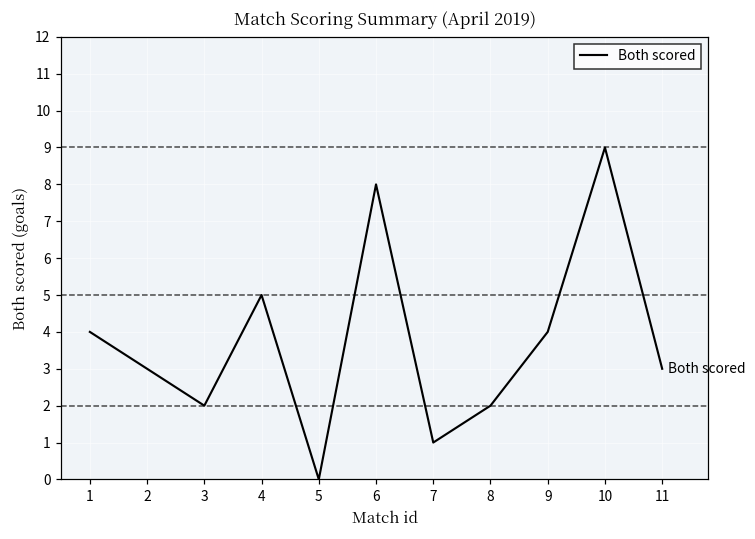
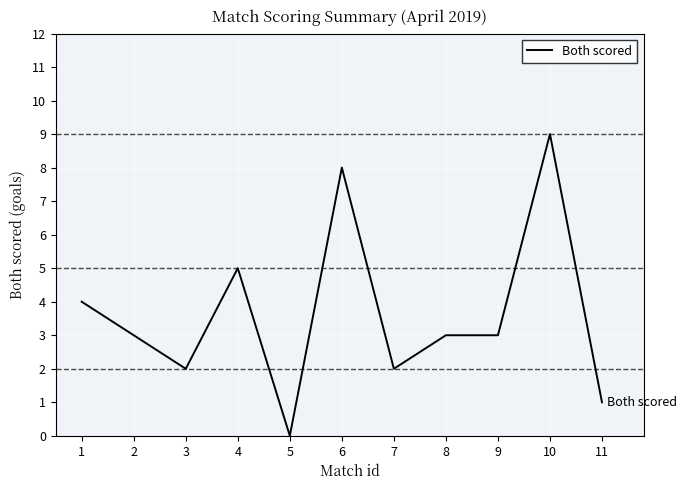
  {
    "1": 4,
    "2": 3,
    "3": 2,
    "4": 5,
    "5": 0,
    "6": 8,
-   "7": 1,
-   "8": 2,
-   "9": 4,
+   "7": 2,
+   "8": 3,
+   "9": 3,
    "10": 9,
-   "11": 3
+   "11": 1
  }
